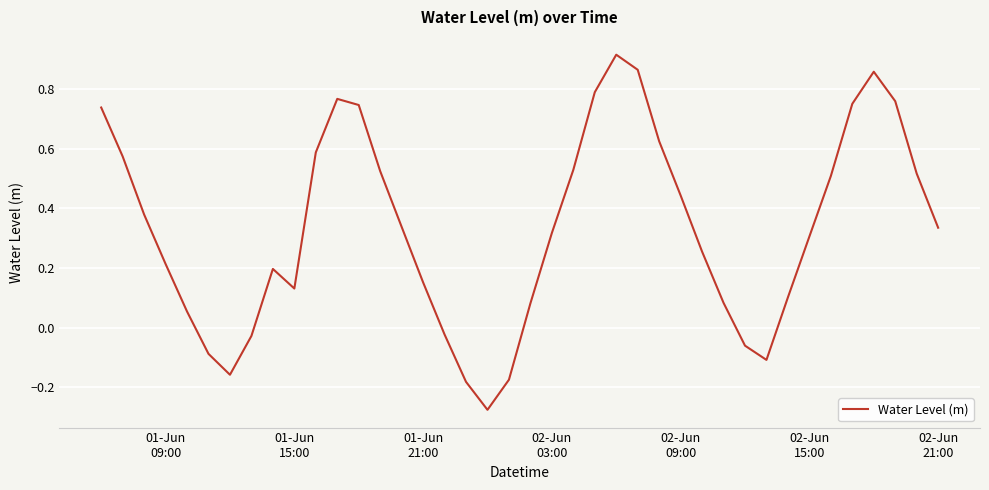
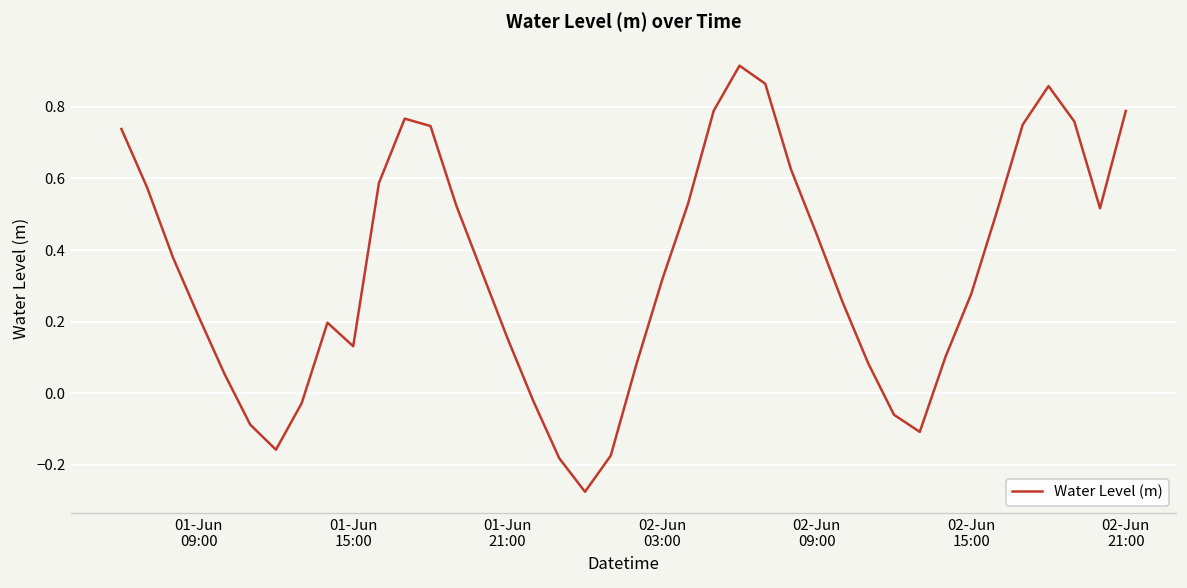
  {
    "01-Jun 09:00": 0.21,
    "01-Jun 15:00": 0.13,
    "01-Jun 21:00": 0.15,
    "02-Jun 03:00": 0.32,
    "02-Jun 09:00": 0.44,
-   "02-Jun 15:00": 0.31,
-   "02-Jun 21:00": 0.34
+   "02-Jun 15:00": 0.28,
+   "02-Jun 21:00": 0.79
  }
